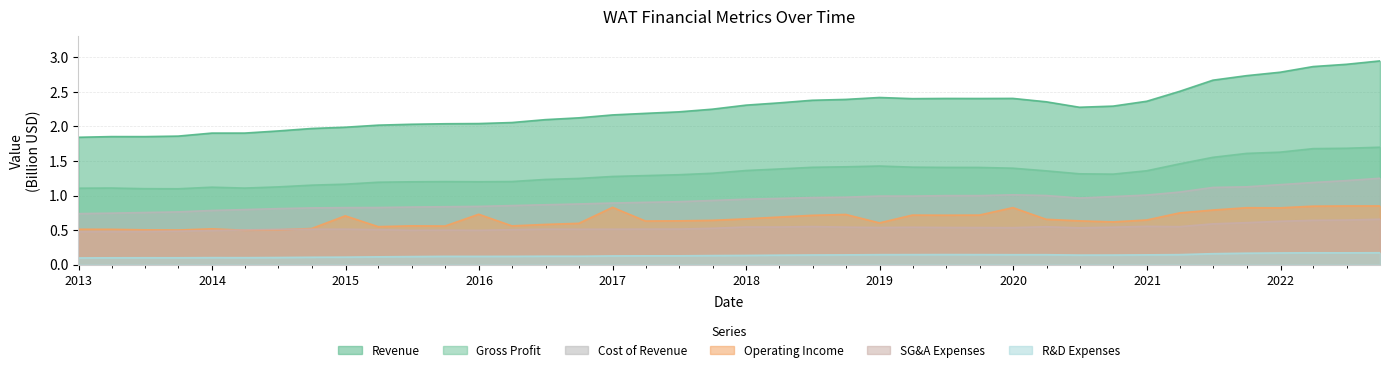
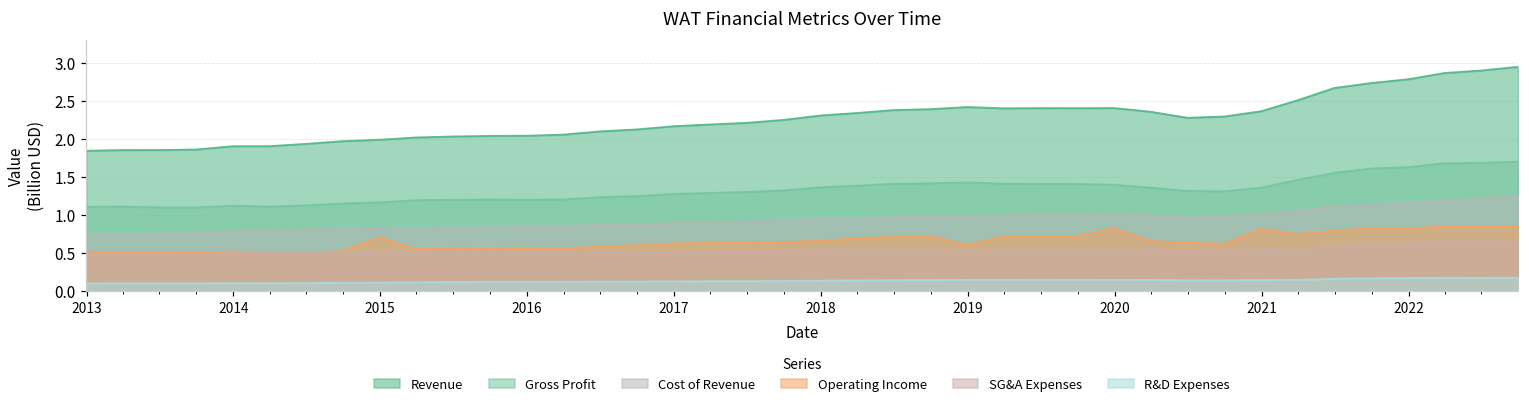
  {
    "Operating Income": {
      "2015": 0.7,
-     "2016": 0.7,
-     "2017": 0.8,
+     "2016": 0.6,
+     "2017": 0.6,
      "2018": 0.7,
      "2019": 0.6,
      "2020": 0.8,
-     "2021": 0.6,
+     "2021": 0.8,
      "2022": 0.8
    }
  }
